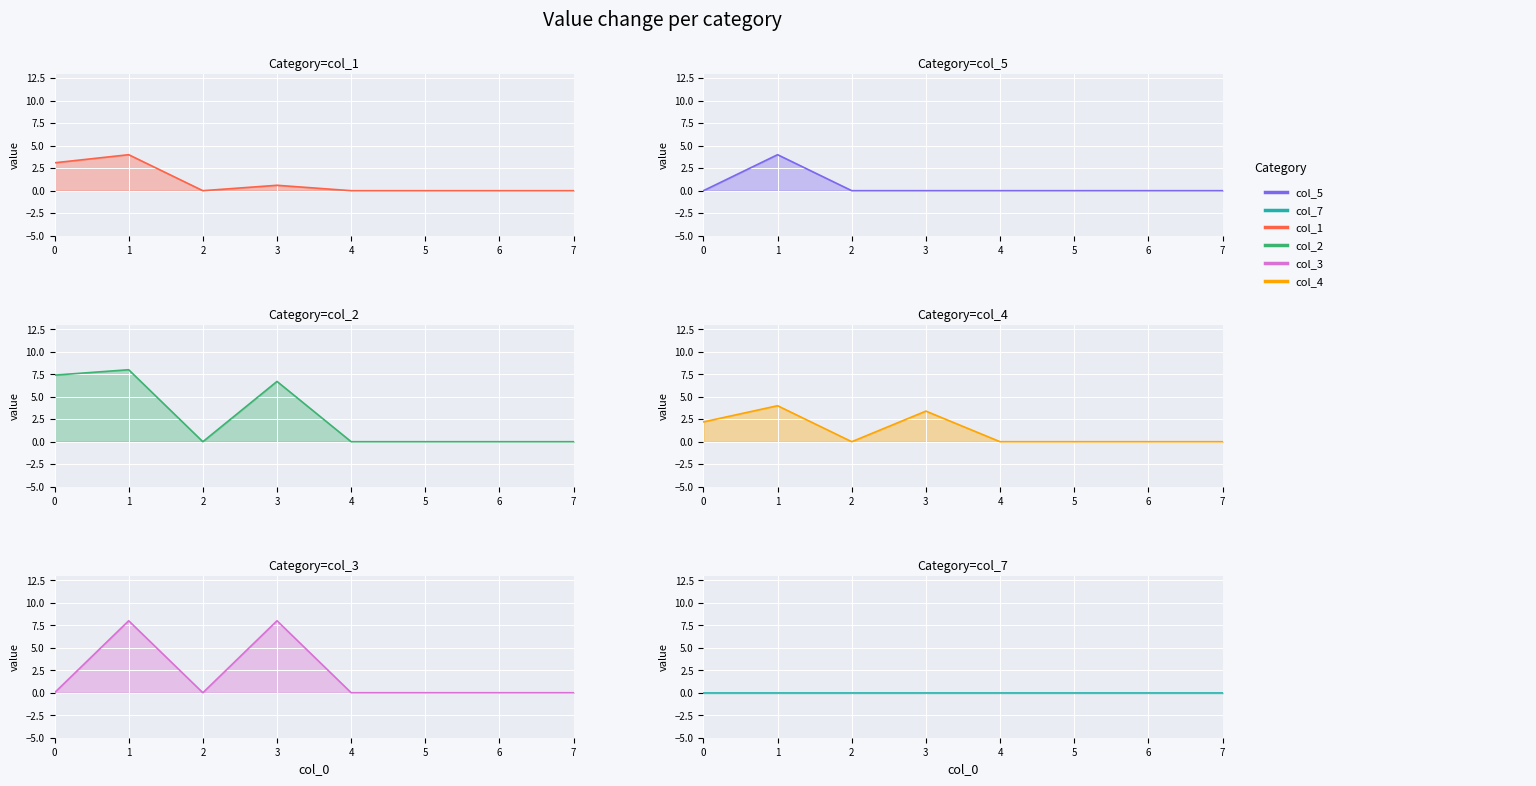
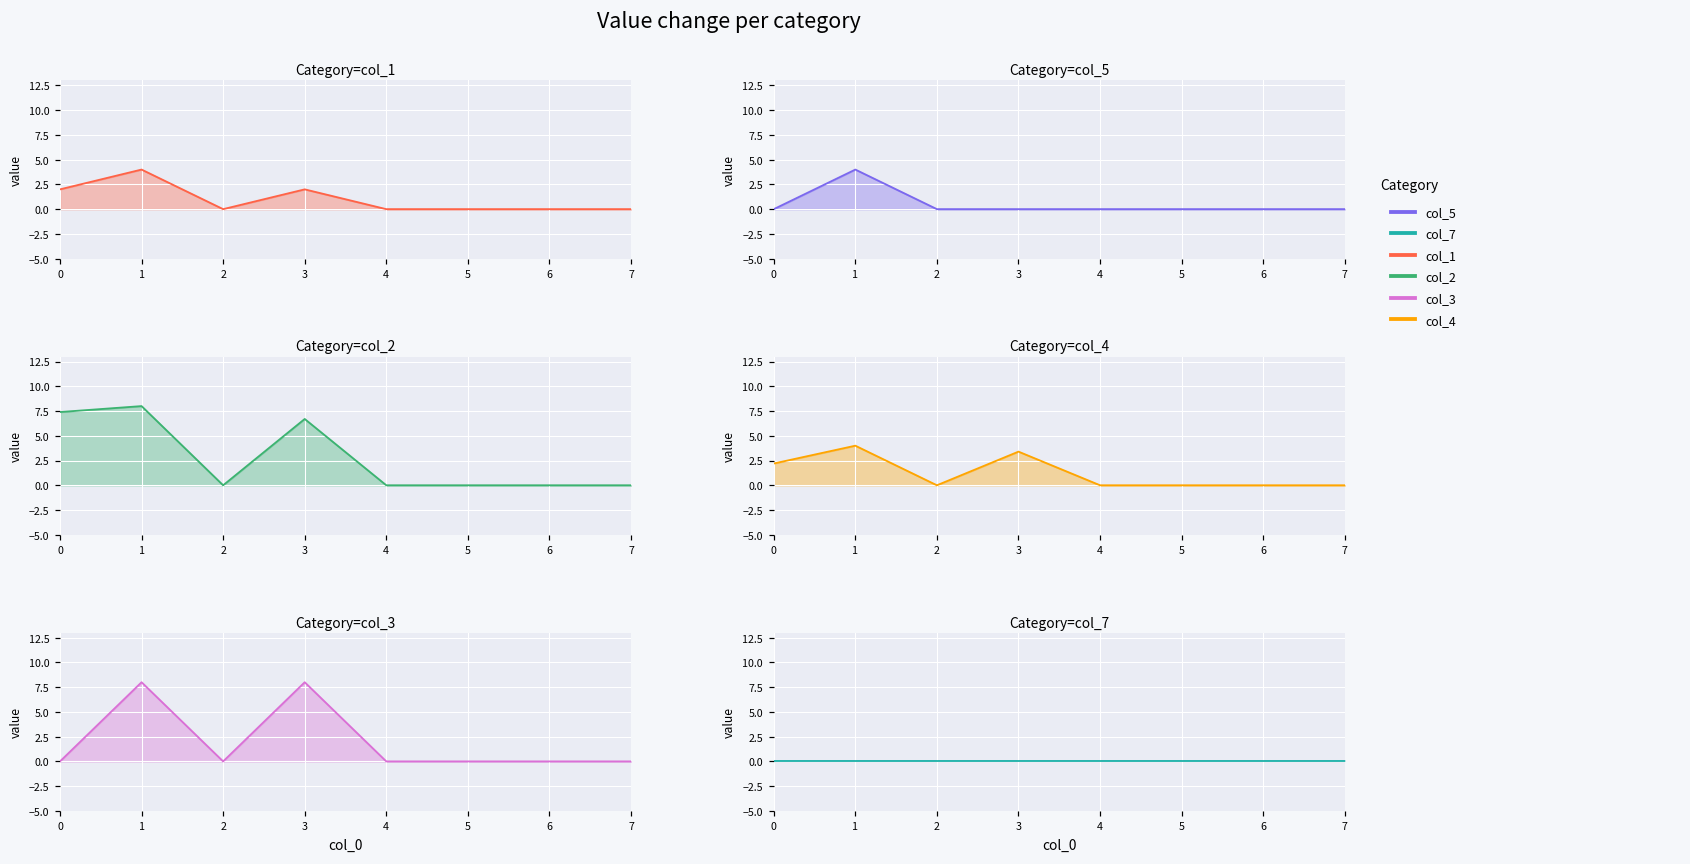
  {
    "Category=col_1": {
-     "0": 3,
+     "0": 2,
      "1": 4,
      "2": 0,
-     "3": 1,
+     "3": 2,
      "4": 0,
      "5": 0,
      "6": 0,
      "7": 0
    },
    "Category=col_5": {
      "0": 0,
      "1": 4,
      "2": 0,
      "3": 0,
      "4": 0,
      "5": 0,
      "6": 0,
      "7": 0
    },
    "Category=col_2": {
      "0": 7,
      "1": 8,
      "2": 0,
      "3": 7,
      "4": 0,
      "5": 0,
      "6": 0,
      "7": 0
    },
    "Category=col_4": {
      "0": 2,
      "1": 4,
      "2": 0,
      "3": 3,
      "4": 0,
      "5": 0,
      "6": 0,
      "7": 0
    },
    "Category=col_3": {
      "0": 0,
      "1": 8,
      "2": 0,
      "3": 8,
      "4": 0,
      "5": 0,
      "6": 0,
      "7": 0
    },
    "Category=col_7": {
      "0": 0,
      "1": 0,
      "2": 0,
      "3": 0,
      "4": 0,
      "5": 0,
      "6": 0,
      "7": 0
    }
  }
